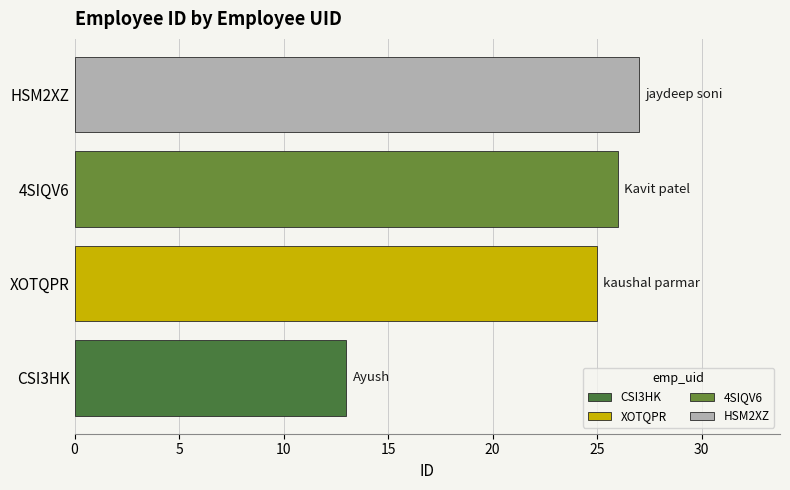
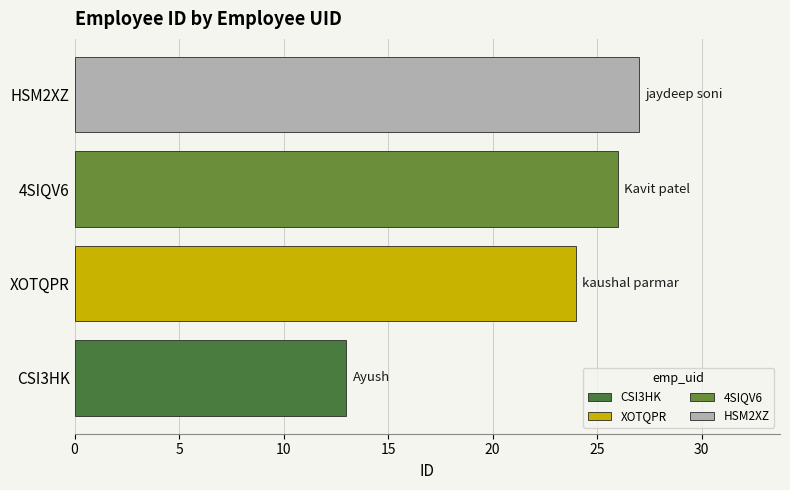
  {
    "HSM2XZ": 27,
    "4SIQV6": 26,
-   "XOTQPR": 25,
+   "XOTQPR": 24,
    "CSI3HK": 13
  }
